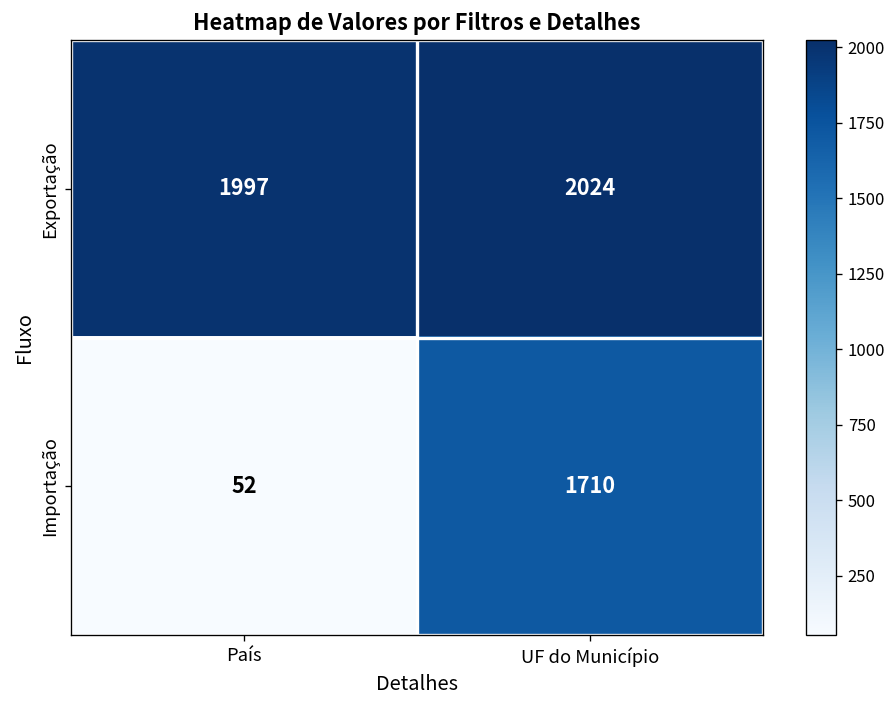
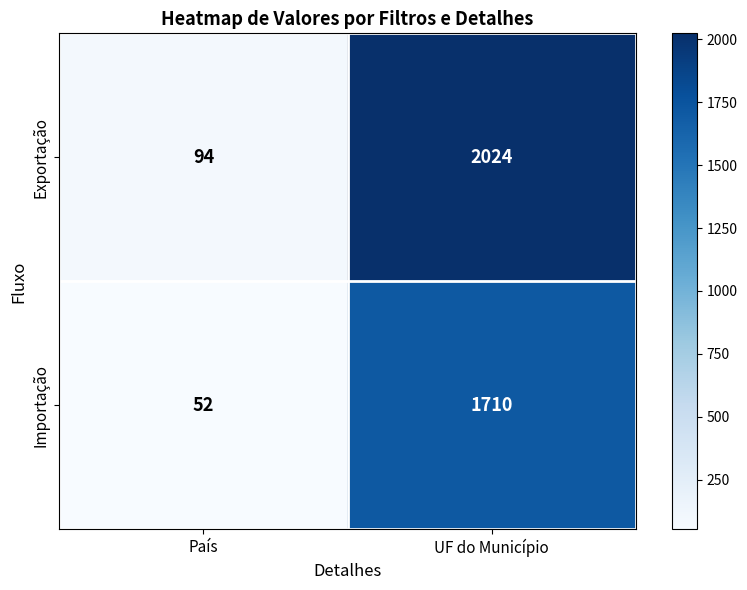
  {
    "Exportação": {
-     "País": 1997,
+     "País": 94,
      "UF do Município": 2024
    },
    "Importação": {
      "País": 52,
      "UF do Município": 1710
    }
  }
